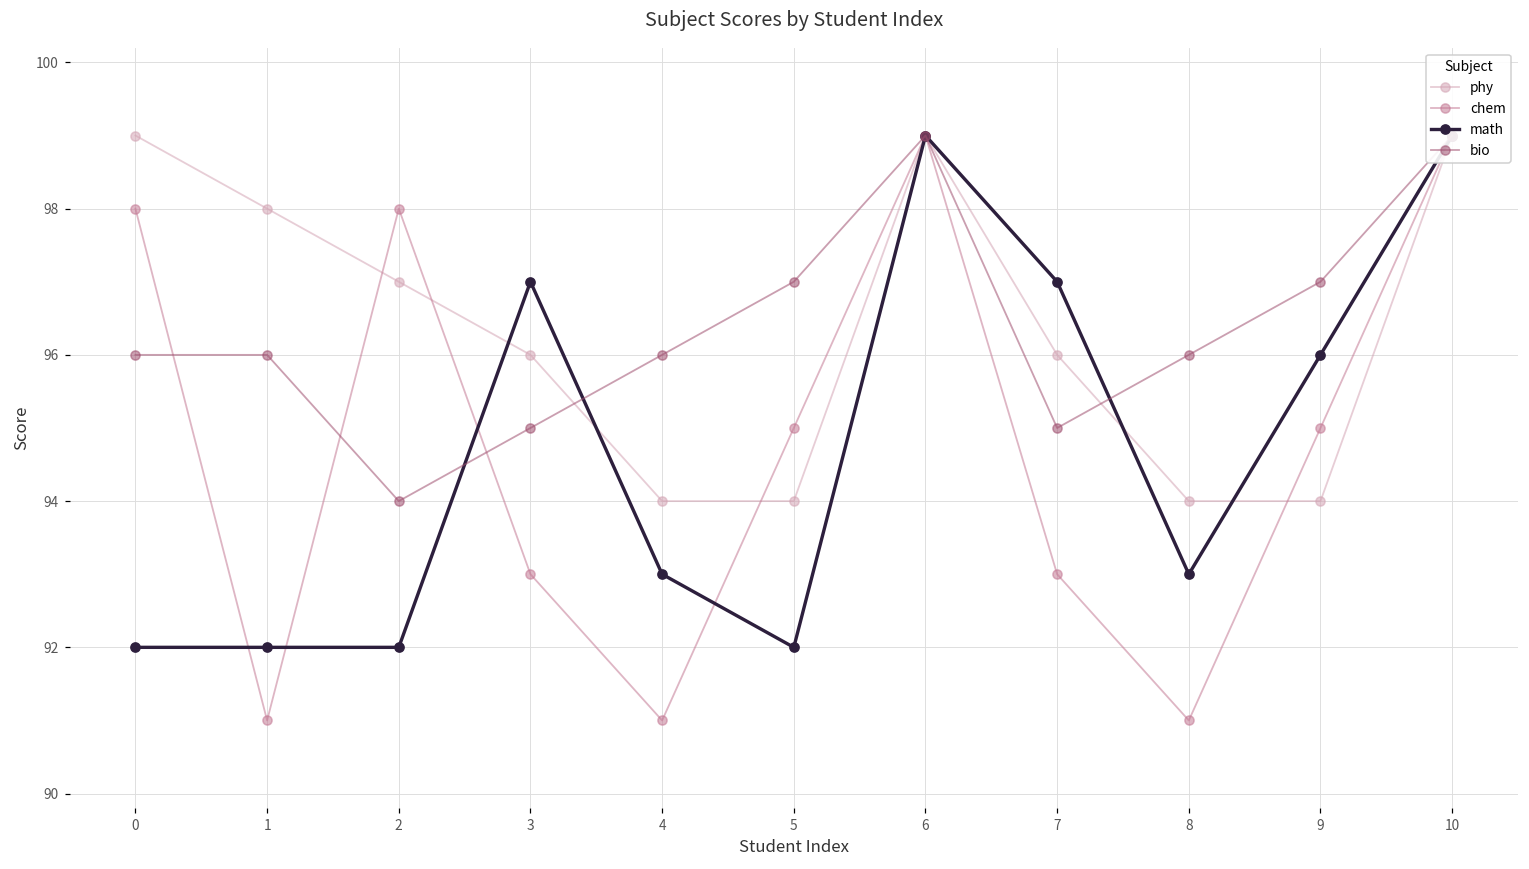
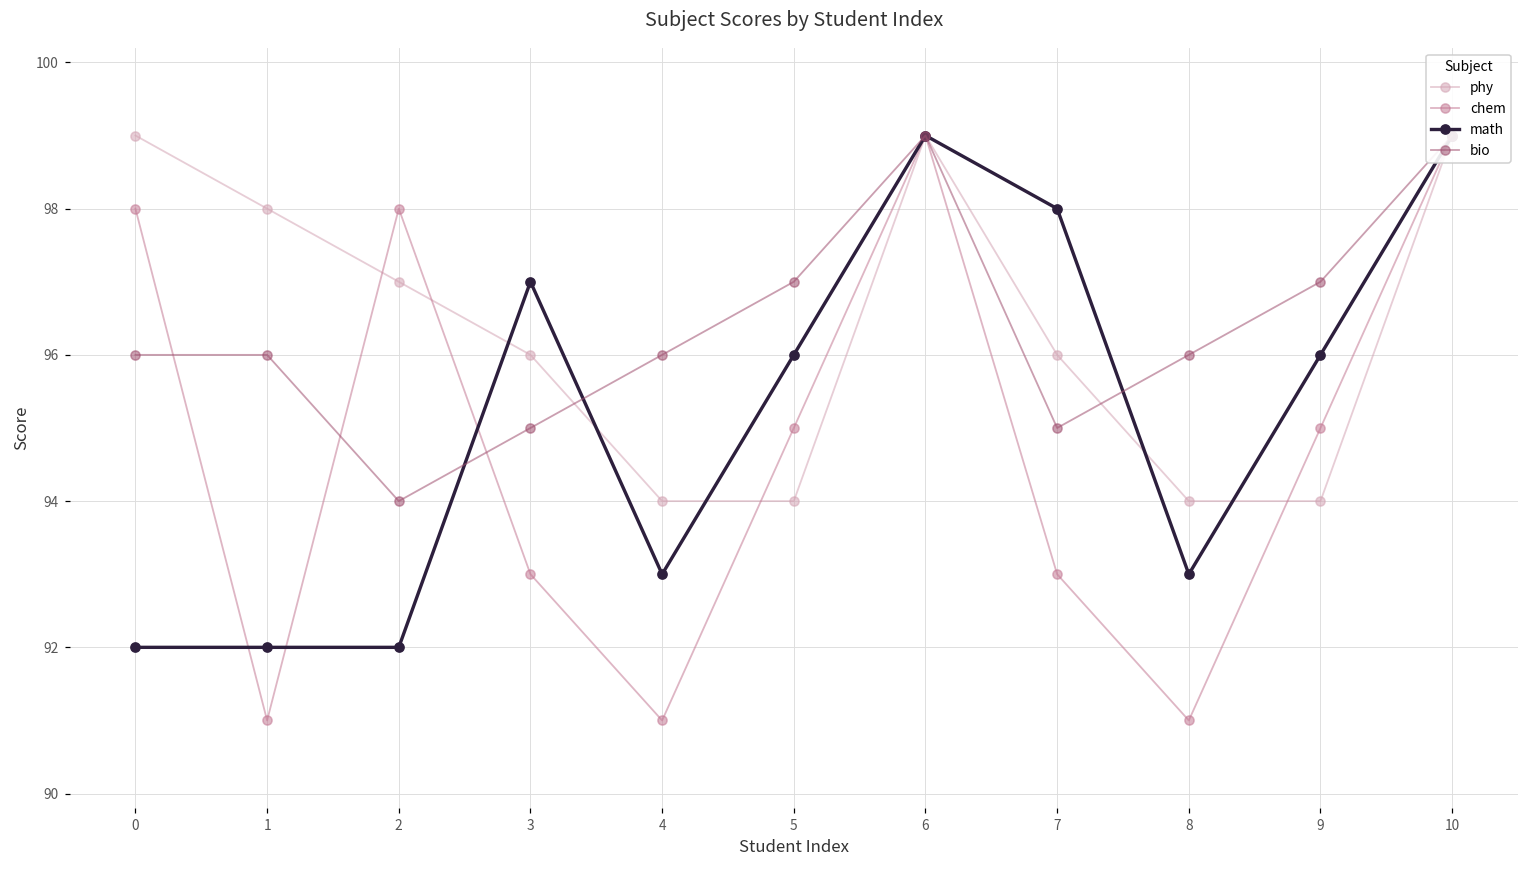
  {
    "math": {
      "0": 92,
      "1": 92,
      "2": 92,
      "3": 97,
      "4": 93,
-     "5": 92,
-     "7": 97,
+     "5": 96,
+     "7": 98,
      "8": 93,
      "9": 96
    }
  }
